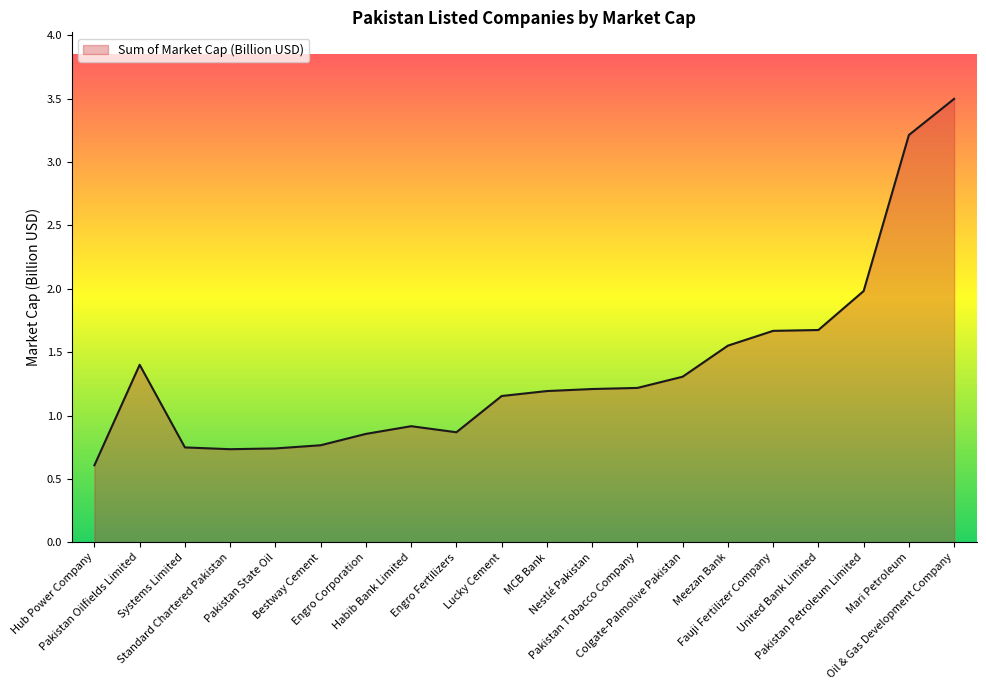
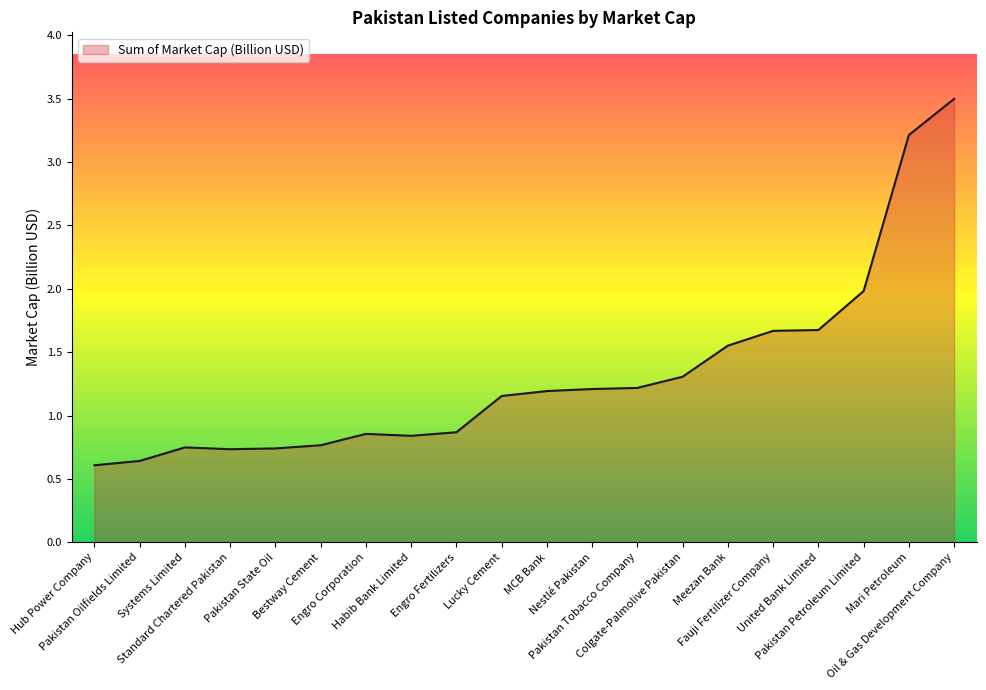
  {
    "Hub Power Company": 0.61,
-   "Pakistan Oilfields Limited": 1.40,
+   "Pakistan Oilfields Limited": 0.64,
    "Systems Limited": 0.75,
    "Standard Chartered Pakistan": 0.73,
    "Pakistan State Oil": 0.74,
    "Bestway Cement": 0.77,
    "Engro Corporation": 0.86,
-   "Habib Bank Limited": 0.92,
+   "Habib Bank Limited": 0.84,
    "Engro Fertilizers": 0.87,
    "Lucky Cement": 1.15,
    "MCB Bank": 1.19,
    "Nestlé Pakistan": 1.21,
    "Pakistan Tobacco Company": 1.22,
    "Colgate-Palmolive Pakistan": 1.31,
    "Meezan Bank": 1.55,
    "Fauji Fertilizer Company": 1.67,
    "United Bank Limited": 1.67,
    "Pakistan Petroleum Limited": 1.98,
    "Mari Petroleum": 3.21,
    "Oil & Gas Development Company": 3.50
  }
